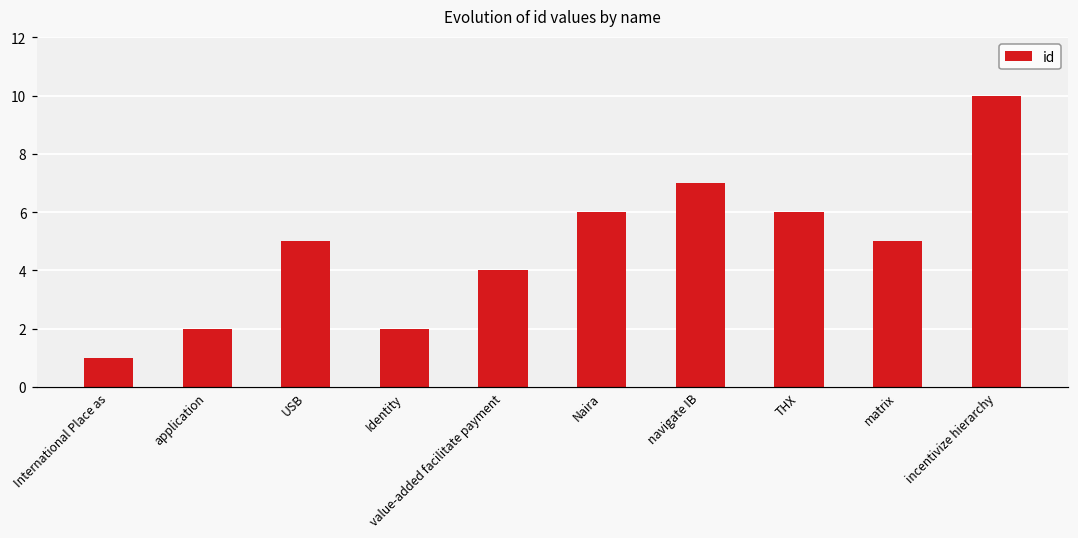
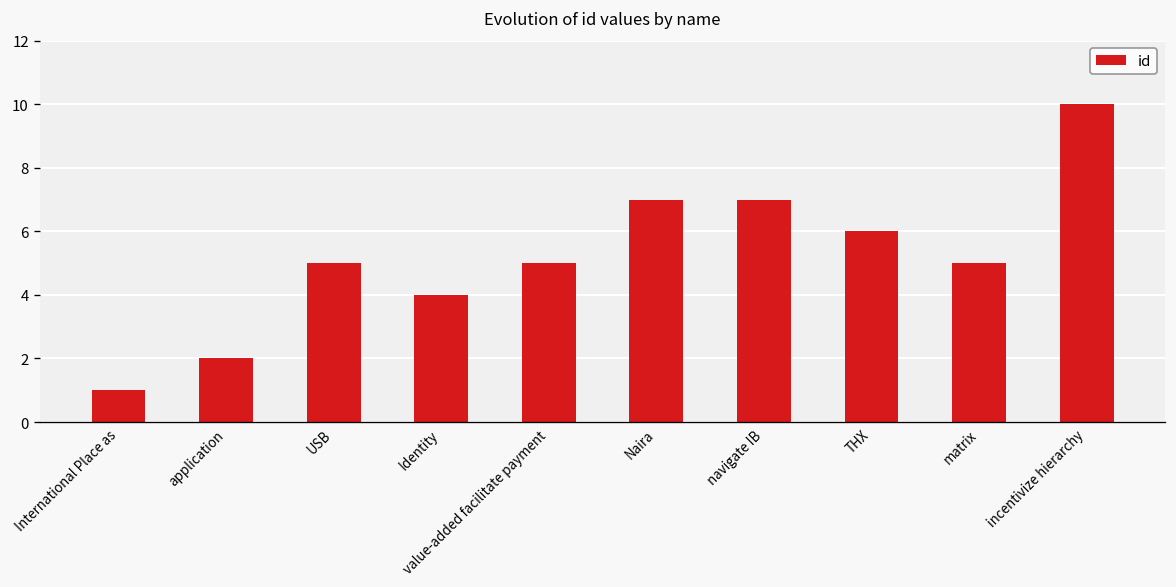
  {
    "International Place as": 1,
    "application": 2,
    "USB": 5,
-   "Identity": 2,
-   "value-added facilitate payment": 4,
-   "Naira": 6,
+   "Identity": 4,
+   "value-added facilitate payment": 5,
+   "Naira": 7,
    "navigate IB": 7,
    "THX": 6,
    "matrix": 5,
    "incentivize hierarchy": 10
  }
